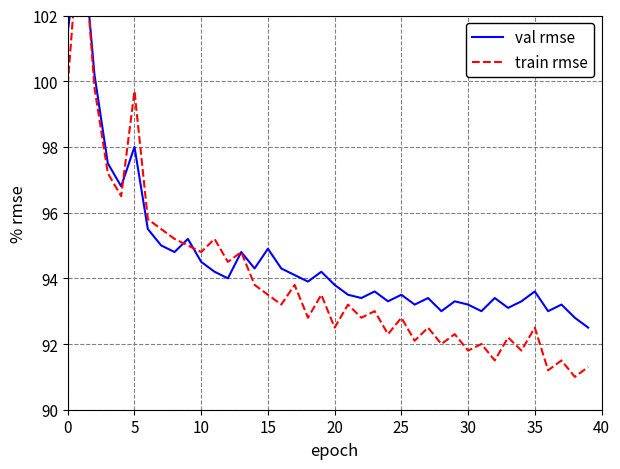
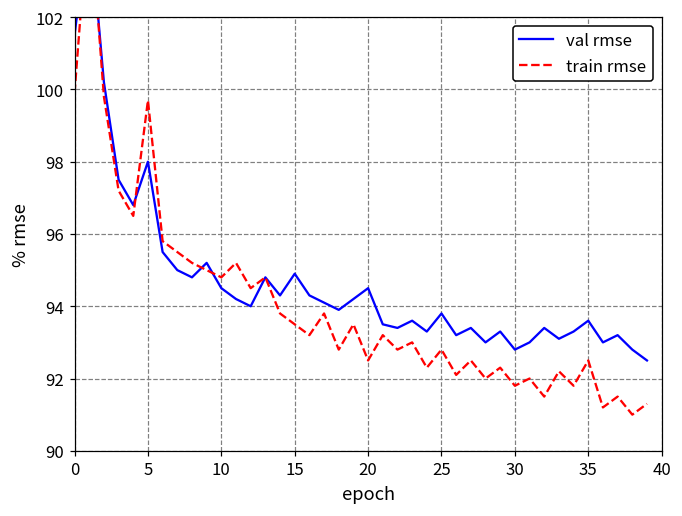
  {
    "val rmse": {
      "0": 101.5,
      "5": 98.0,
      "10": 94.5,
      "15": 94.9,
-     "20": 93.8,
-     "25": 93.5,
-     "30": 93.2,
+     "20": 94.5,
+     "25": 93.8,
+     "30": 92.8,
      "35": 93.6
    },
    "train rmse": {
      "0": 99.9,
      "5": 99.7,
      "10": 94.8,
      "15": 93.5,
      "20": 92.5,
      "25": 92.8,
      "30": 91.8,
      "35": 92.5
    }
  }
